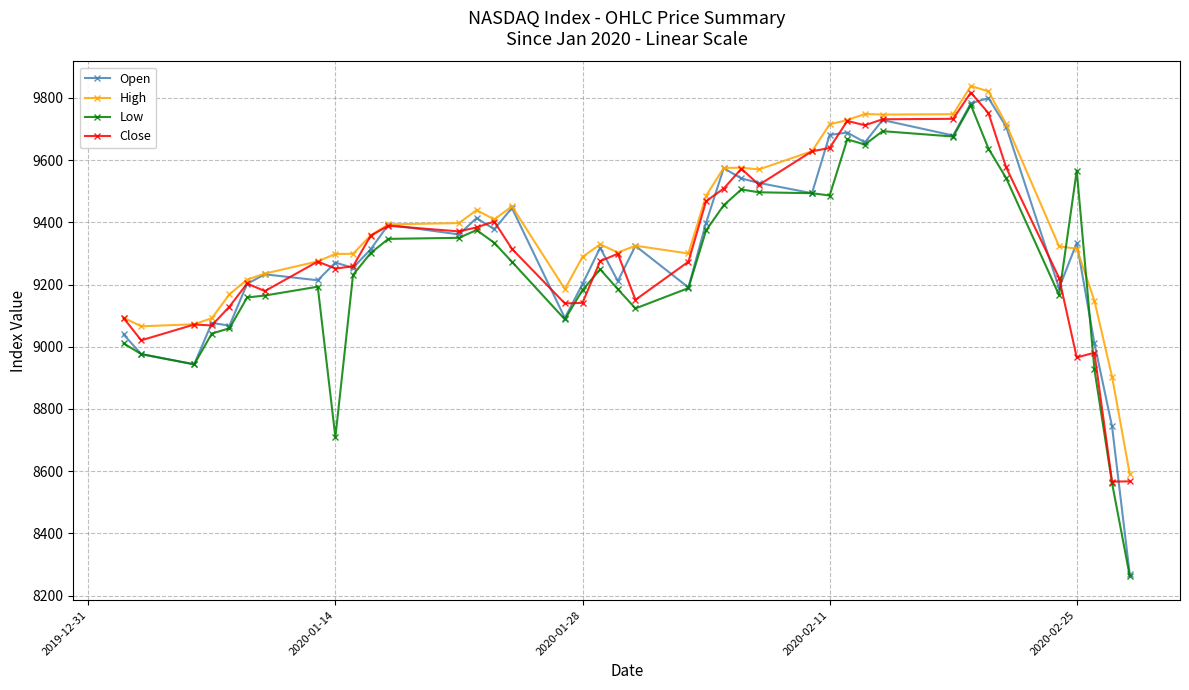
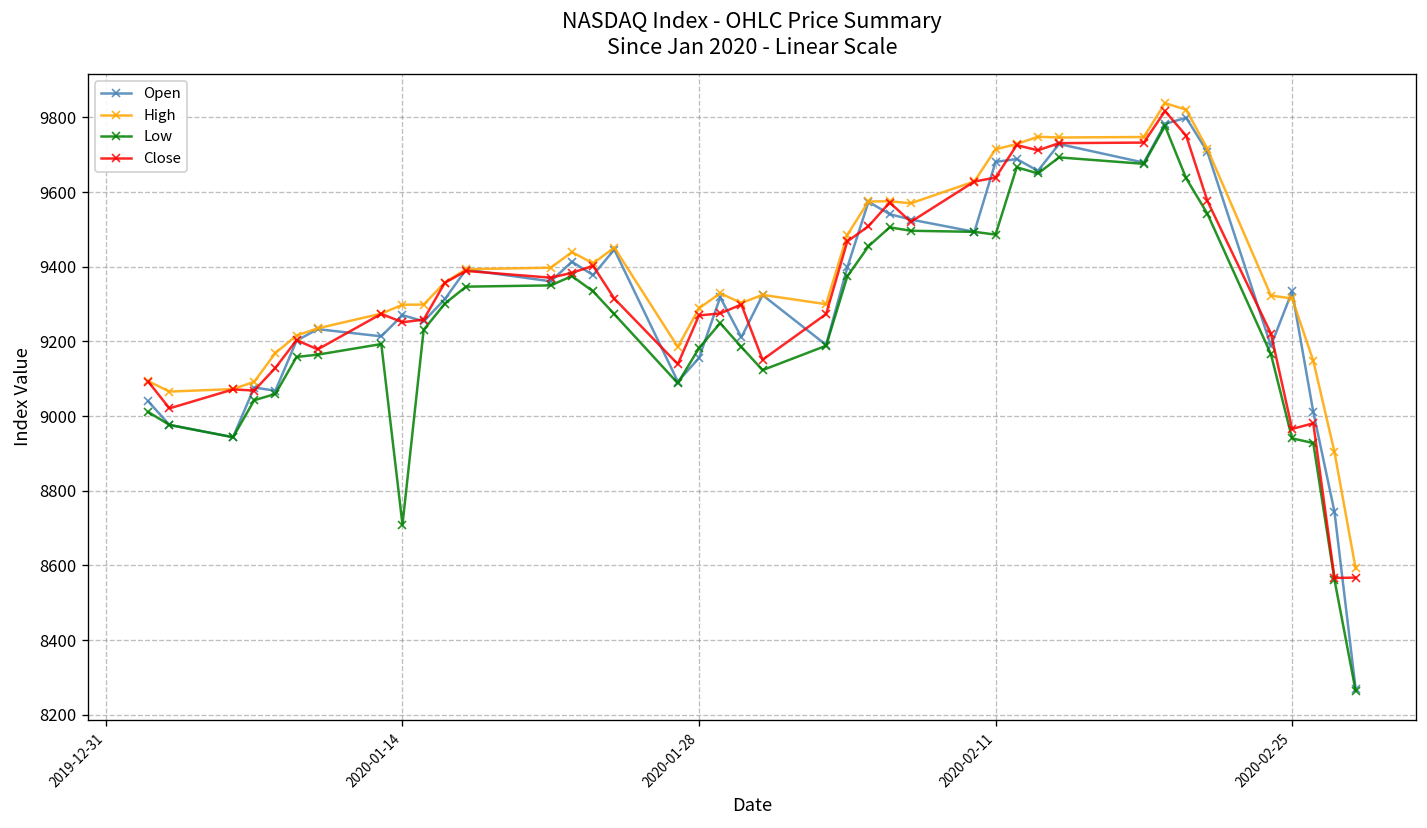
  {
    "Open": {
      "2020-01-14": 9270,
-     "2020-01-28": 9200,
+     "2020-01-28": 9160,
      "2020-02-11": 9680,
      "2020-02-25": 9330
    },
    "High": {
      "2020-01-14": 9300,
      "2020-01-28": 9290,
      "2020-02-11": 9710,
      "2020-02-25": 9320
    },
    "Low": {
      "2020-01-14": 8710,
      "2020-01-28": 9180,
      "2020-02-11": 9490,
-     "2020-02-25": 9570
+     "2020-02-25": 8940
    },
    "Close": {
      "2020-01-14": 9250,
-     "2020-01-28": 9140,
+     "2020-01-28": 9270,
      "2020-02-11": 9640,
      "2020-02-25": 8970
    }
  }
